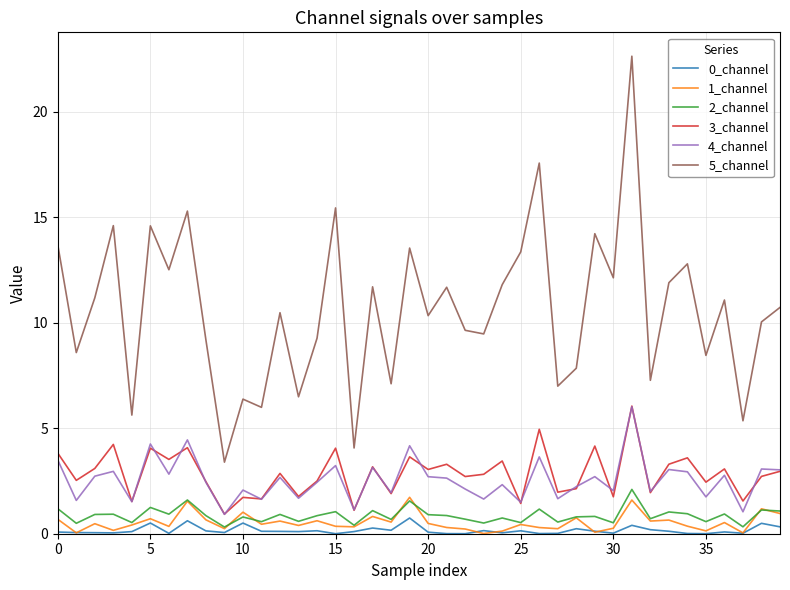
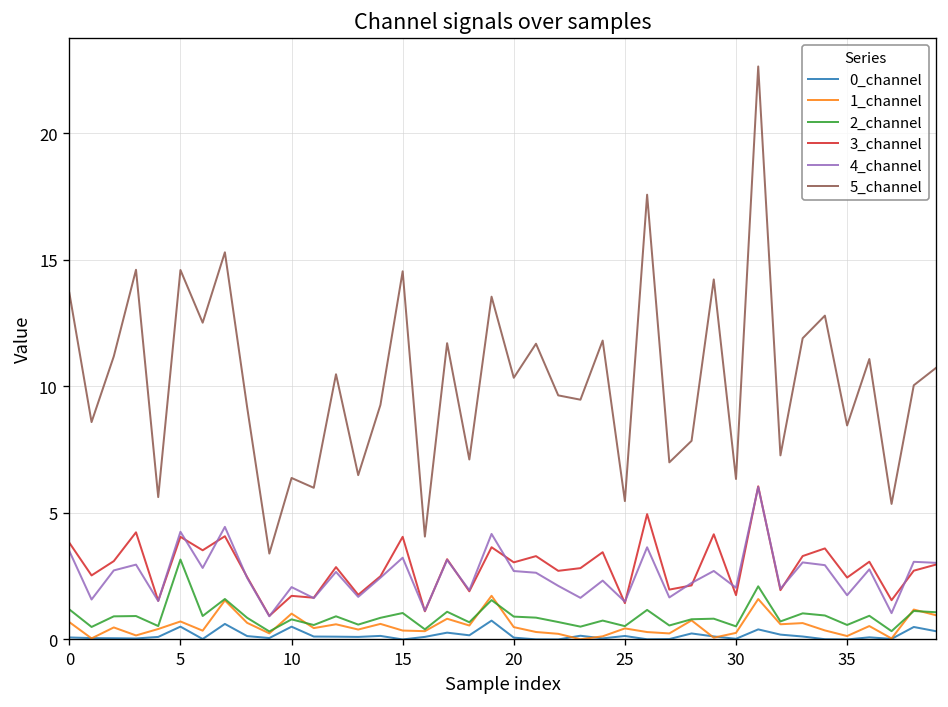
  {
    "0_channel": {
      "0": 0.1,
      "5": 0.5,
      "10": 0.5,
      "15": 0.0,
      "20": 0.1,
      "25": 0.1,
      "30": 0.0,
      "35": 0.0
    },
    "1_channel": {
      "0": 0.7,
      "5": 0.7,
      "10": 1.0,
      "15": 0.4,
      "20": 0.5,
      "30": 0.3,
      "35": 0.1
    },
    "2_channel": {
      "0": 1.2,
-     "5": 1.2,
+     "5": 3.2,
      "10": 0.8,
      "15": 1.0,
      "20": 0.9,
      "30": 0.5,
      "35": 0.6
    },
    "3_channel": {
      "0": 3.8,
      "5": 4.1,
      "10": 1.7,
      "15": 4.1,
      "20": 3.0,
      "30": 1.8,
      "35": 2.4
    },
    "4_channel": {
      "0": 3.5,
      "5": 4.3,
      "10": 2.1,
      "15": 3.2,
      "20": 2.7,
      "30": 2.0,
      "35": 1.7
    },
    "5_channel": {
      "0": 13.7,
      "5": 14.6,
      "10": 6.4,
-     "15": 15.4,
+     "15": 14.5,
      "20": 10.3,
-     "25": 13.4,
-     "30": 12.1,
+     "25": 5.5,
+     "30": 6.3,
      "35": 8.5
    }
  }
